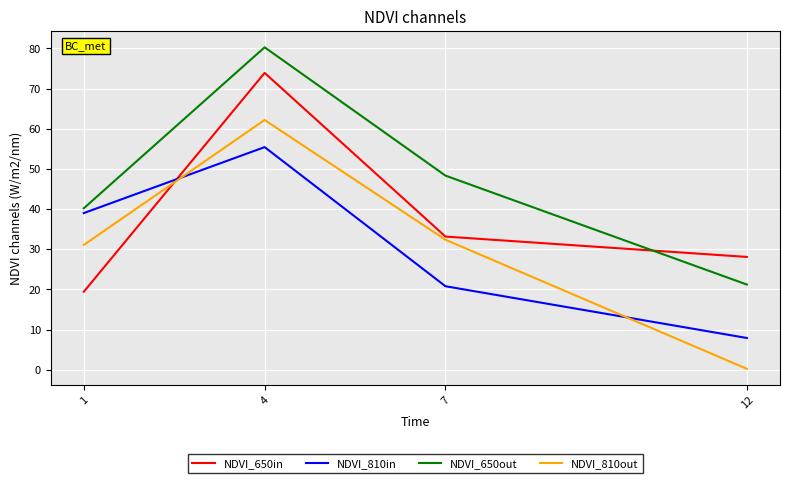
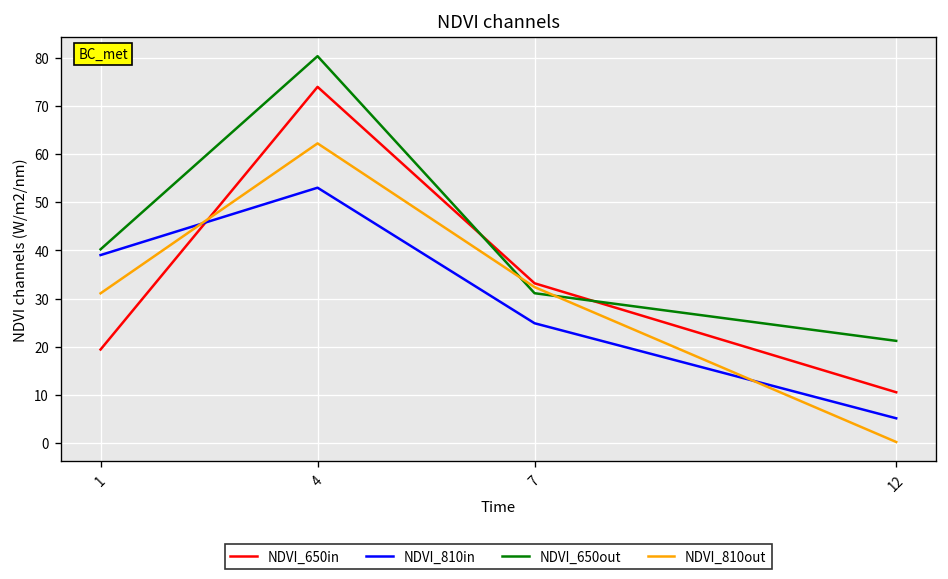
  {
    "NDVI_650in": {
      "1": 19,
      "4": 74,
      "7": 33,
-     "12": 28
+     "12": 11
    },
    "NDVI_810in": {
      "1": 39,
-     "4": 55,
-     "7": 21,
-     "12": 8
+     "4": 53,
+     "7": 25,
+     "12": 5
    },
    "NDVI_650out": {
      "1": 40,
      "4": 80,
-     "7": 48,
+     "7": 31,
      "12": 21
    },
    "NDVI_810out": {
      "1": 31,
      "4": 62,
      "7": 32,
      "12": 0
    }
  }
